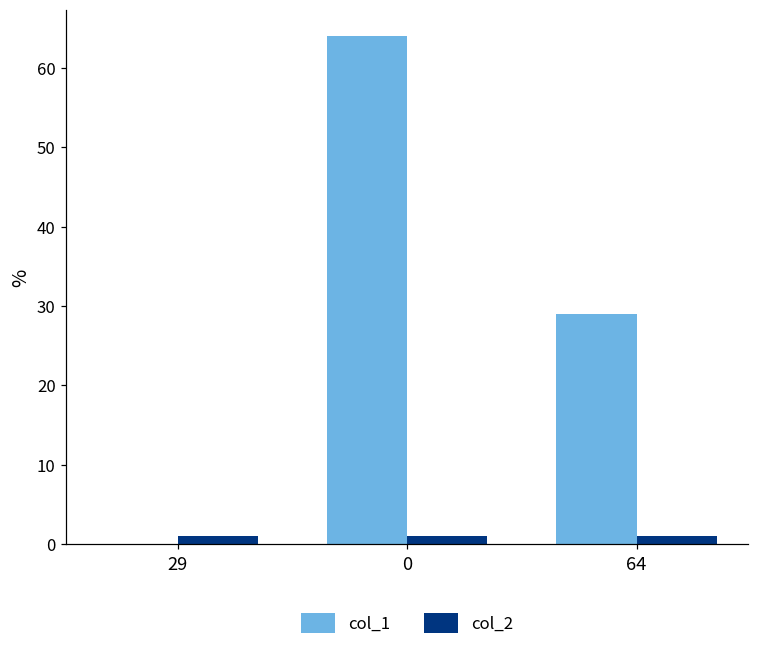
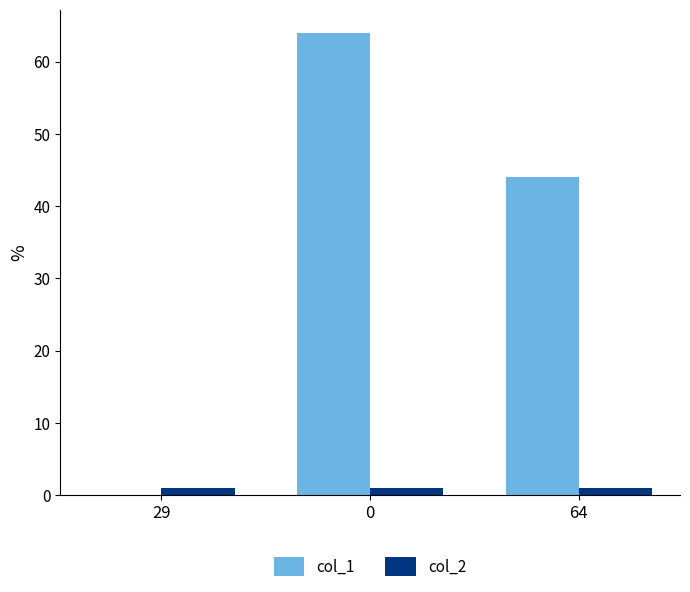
  {
    "col_1": {
      "29": 0,
      "0": 64,
-     "64": 29
+     "64": 44
    },
    "col_2": {
      "29": 1,
      "0": 1,
      "64": 1
    }
  }
